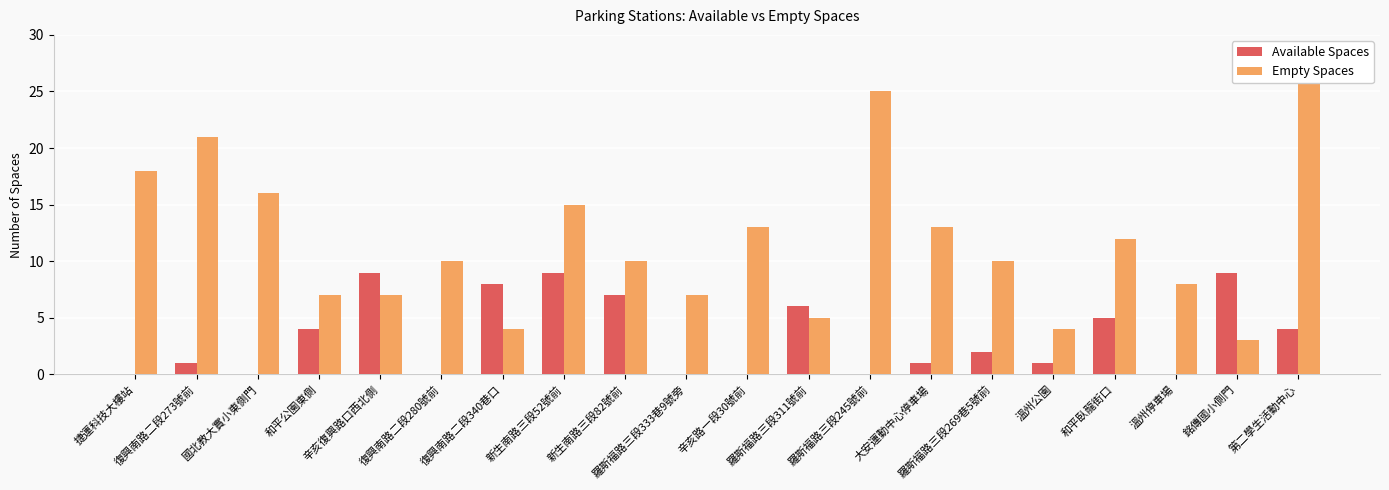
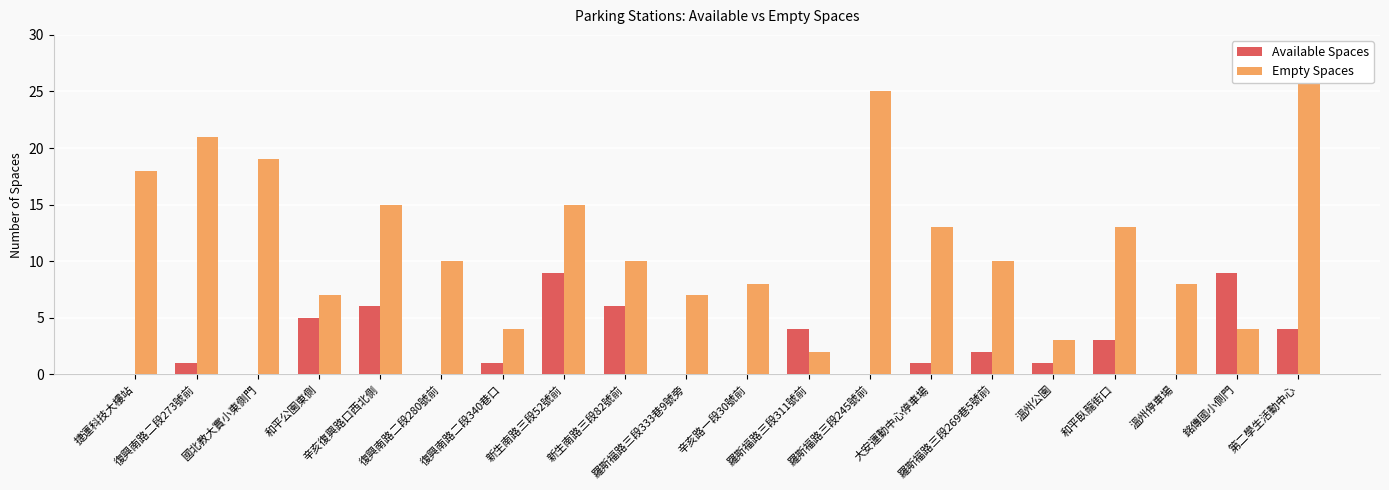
  {
    "Available Spaces": {
      "捷運科技大樓站": 0,
      "復興南路二段273號前": 1,
      "國北教大實小東側門": 0,
-     "和平公園東側": 4,
-     "辛亥復興路口西北側": 9,
+     "和平公園東側": 5,
+     "辛亥復興路口西北側": 6,
      "復興南路二段280號前": 0,
-     "復興南路二段340巷口": 8,
+     "復興南路二段340巷口": 1,
      "新生南路三段52號前": 9,
-     "新生南路三段82號前": 7,
+     "新生南路三段82號前": 6,
      "羅斯福路三段333巷9號旁": 0,
      "辛亥路一段30號前": 0,
-     "羅斯福路三段311號前": 6,
+     "羅斯福路三段311號前": 4,
      "羅斯福路三段245號前": 0,
      "大安運動中心停車場": 1,
      "羅斯福路三段269巷5號前": 2,
      "溫州公園": 1,
-     "和平臥龍街口": 5,
+     "和平臥龍街口": 3,
      "溫州停車場": 0,
      "銘傳國小側門": 9,
      "第二學生活動中心": 4
    },
    "Empty Spaces": {
      "捷運科技大樓站": 18,
      "復興南路二段273號前": 21,
-     "國北教大實小東側門": 16,
+     "國北教大實小東側門": 19,
      "和平公園東側": 7,
-     "辛亥復興路口西北側": 7,
+     "辛亥復興路口西北側": 15,
      "復興南路二段280號前": 10,
      "復興南路二段340巷口": 4,
      "新生南路三段52號前": 15,
      "新生南路三段82號前": 10,
      "羅斯福路三段333巷9號旁": 7,
-     "辛亥路一段30號前": 13,
-     "羅斯福路三段311號前": 5,
+     "辛亥路一段30號前": 8,
+     "羅斯福路三段311號前": 2,
      "羅斯福路三段245號前": 25,
      "大安運動中心停車場": 13,
      "羅斯福路三段269巷5號前": 10,
-     "溫州公園": 4,
-     "和平臥龍街口": 12,
+     "溫州公園": 3,
+     "和平臥龍街口": 13,
      "溫州停車場": 8,
-     "銘傳國小側門": 3
+     "銘傳國小側門": 4
    }
  }
